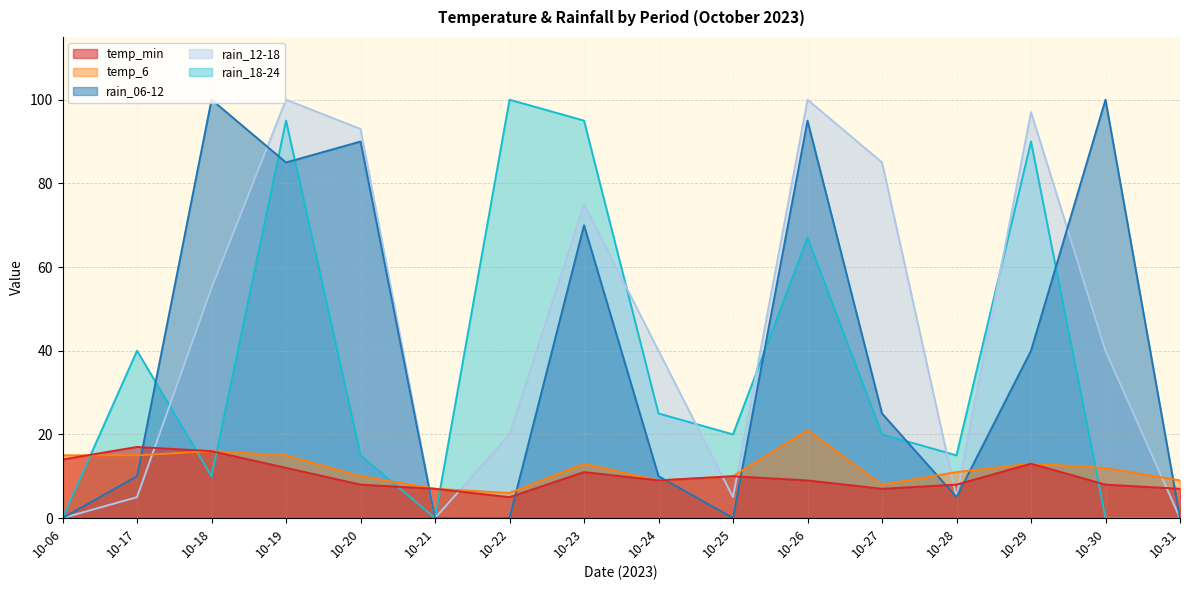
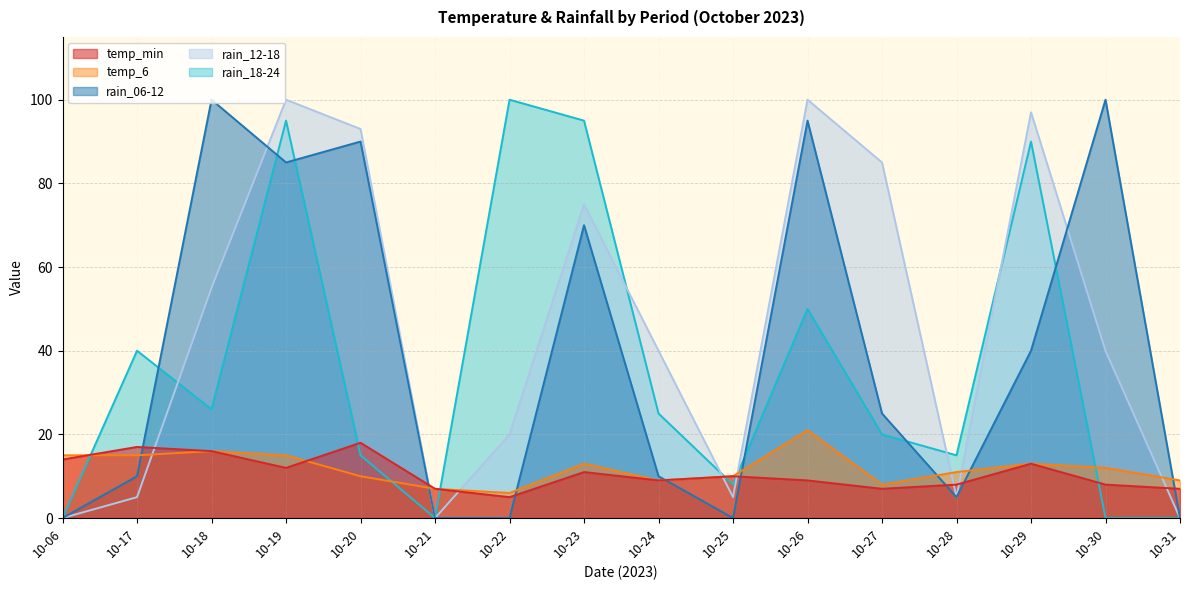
  {
    "rain_18-24": {
      "10-17": 40,
-     "10-18": 10,
+     "10-18": 26,
      "10-19": 95,
      "10-20": 15,
      "10-22": 100,
      "10-23": 95,
      "10-24": 25,
-     "10-25": 20,
-     "10-26": 67,
+     "10-25": 8,
+     "10-26": 50,
      "10-27": 20,
      "10-28": 15,
      "10-29": 90,
      "10-30": 0
    },
    "rain_12-18": {
      "10-17": 5,
      "10-18": 55,
      "10-19": 100,
      "10-20": 93,
      "10-22": 20,
      "10-23": 75,
      "10-24": 40,
      "10-25": 5,
      "10-26": 100,
      "10-27": 85,
      "10-29": 97,
      "10-30": 40
    },
    "rain_06-12": {
      "10-17": 10,
      "10-19": 85,
      "10-20": 90,
      "10-22": 0,
      "10-23": 70,
      "10-24": 10,
      "10-25": 0,
      "10-26": 95,
      "10-27": 25,
      "10-29": 40,
      "10-30": 100
    },
    "temp_6": {
      "10-06": 15,
      "10-17": 15,
      "10-19": 15,
      "10-20": 10,
      "10-22": 6,
      "10-23": 13,
      "10-26": 21,
      "10-27": 8,
      "10-28": 11,
      "10-30": 12,
      "10-31": 9
    },
    "temp_min": {
      "10-06": 14,
      "10-17": 17,
      "10-19": 12,
-     "10-20": 8,
+     "10-20": 18,
      "10-22": 5,
      "10-23": 11,
      "10-26": 9,
      "10-27": 7,
      "10-28": 8,
      "10-30": 8,
      "10-31": 7
    }
  }
